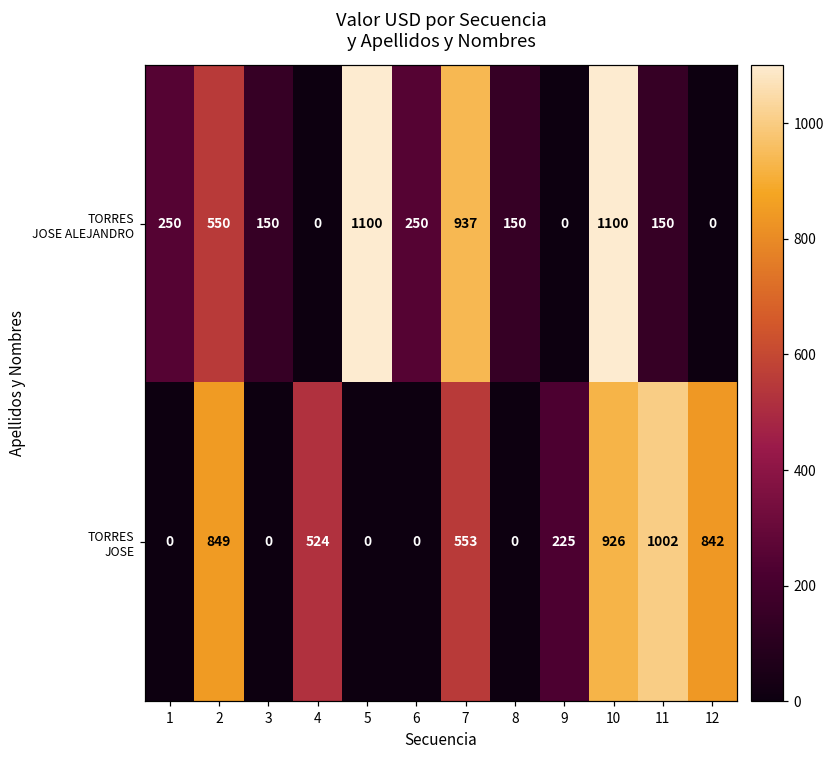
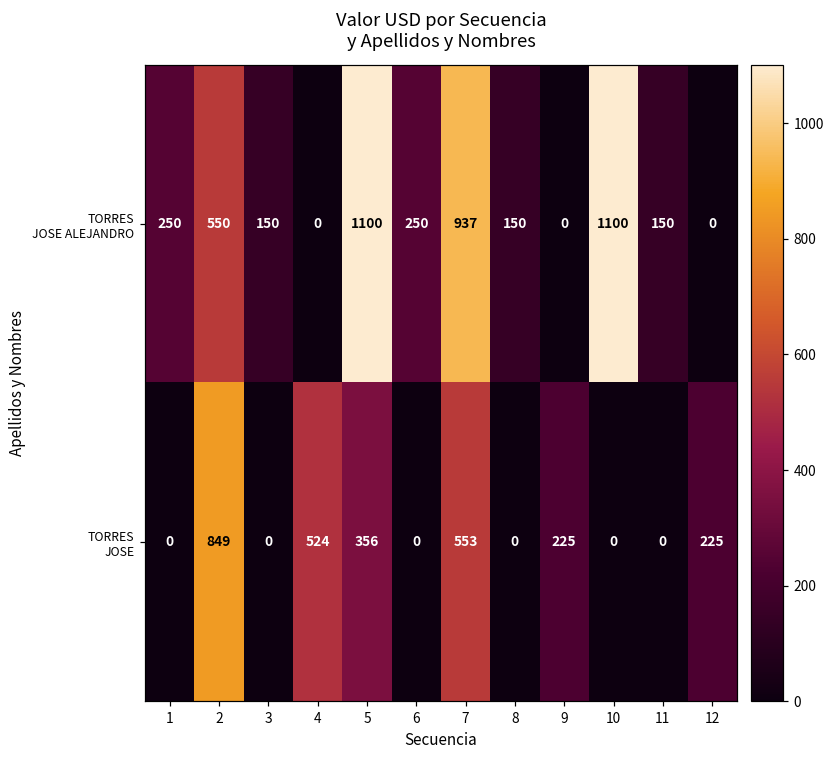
  {
    "TORRES JOSE ALEJANDRO": {
      "1": 250,
      "2": 550,
      "3": 150,
      "4": 0,
      "5": 1100,
      "6": 250,
      "7": 937,
      "8": 150,
      "9": 0,
      "10": 1100,
      "11": 150,
      "12": 0
    },
    "TORRES JOSE": {
      "1": 0,
      "2": 849,
      "3": 0,
      "4": 524,
-     "5": 0,
+     "5": 356,
      "6": 0,
      "7": 553,
      "8": 0,
      "9": 225,
-     "10": 926,
-     "11": 1002,
-     "12": 842
+     "10": 0,
+     "11": 0,
+     "12": 225
    }
  }
